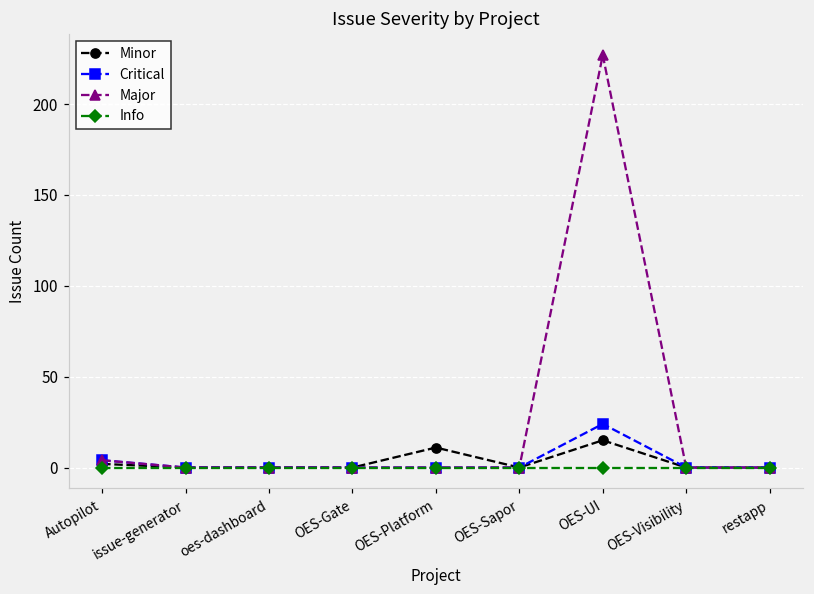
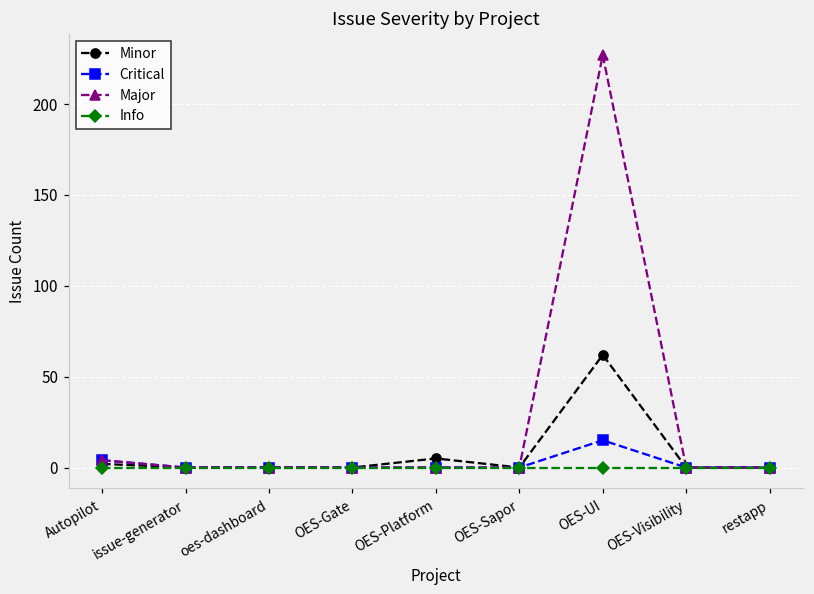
  {
    "Minor": {
      "Autopilot": 2,
-     "OES-Platform": 11,
-     "OES-UI": 15
+     "OES-Platform": 5,
+     "OES-UI": 62
    },
    "Critical": {
-     "OES-UI": 24
+     "OES-UI": 15
    },
    "Major": {
      "OES-UI": 227
    },
    "Info": {
      "Autopilot": 0,
      "OES-UI": 0
    }
  }
